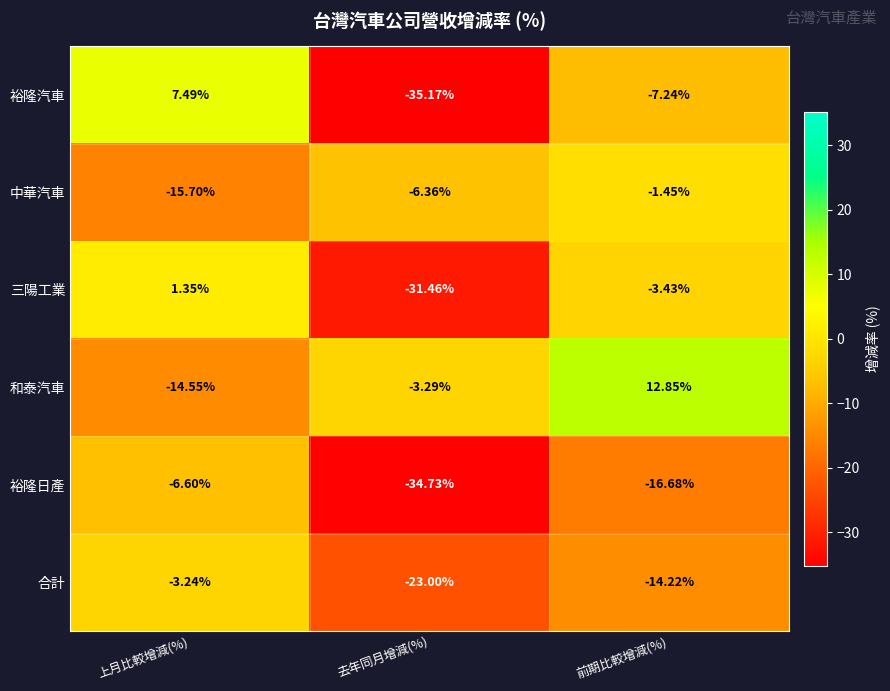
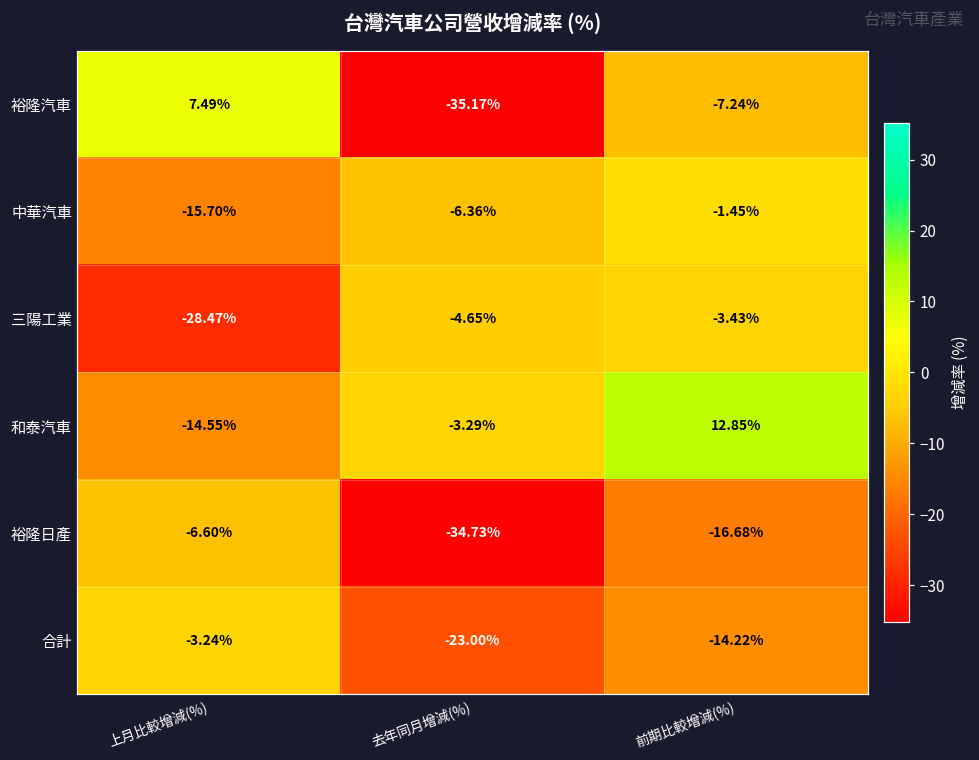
  {
    "裕隆汽車": {
      "上月比較增減(%)": "7.49%",
      "去年同月增減(%)": "-35.17%",
      "前期比較增減(%)": "-7.24%"
    },
    "中華汽車": {
      "上月比較增減(%)": "-15.70%",
      "去年同月增減(%)": "-6.36%",
      "前期比較增減(%)": "-1.45%"
    },
    "三陽工業": {
-     "上月比較增減(%)": "1.35%",
-     "去年同月增減(%)": "-31.46%",
+     "上月比較增減(%)": "-28.47%",
+     "去年同月增減(%)": "-4.65%",
      "前期比較增減(%)": "-3.43%"
    },
    "和泰汽車": {
      "上月比較增減(%)": "-14.55%",
      "去年同月增減(%)": "-3.29%",
      "前期比較增減(%)": "12.85%"
    },
    "裕隆日產": {
      "上月比較增減(%)": "-6.60%",
      "去年同月增減(%)": "-34.73%",
      "前期比較增減(%)": "-16.68%"
    },
    "合計": {
      "上月比較增減(%)": "-3.24%",
      "去年同月增減(%)": "-23.00%",
      "前期比較增減(%)": "-14.22%"
    }
  }
